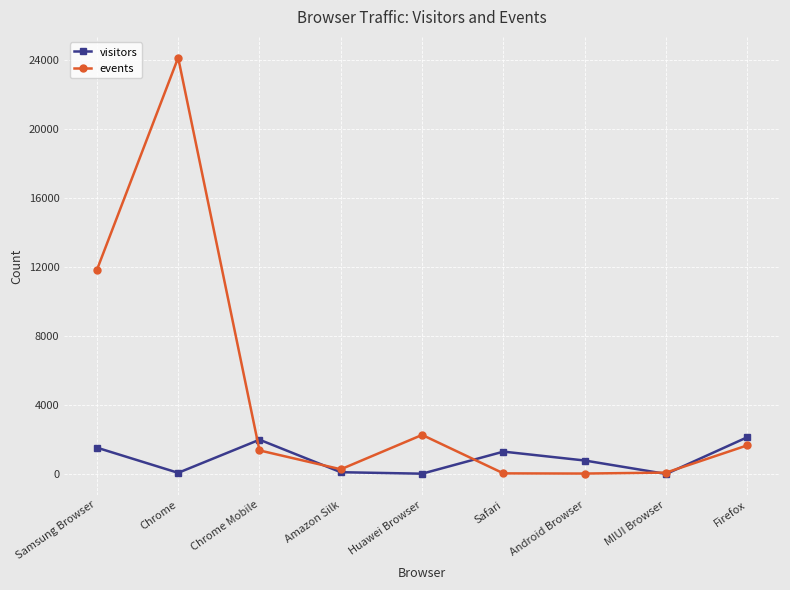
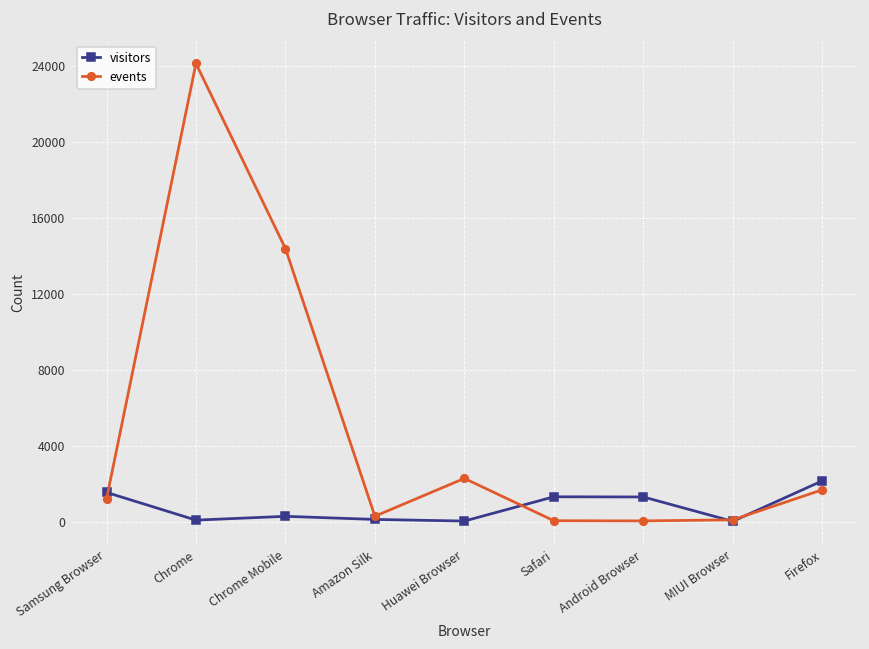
  {
    "visitors": {
      "Samsung Browser": 1500,
      "Chrome": 100,
-     "Chrome Mobile": 2000,
+     "Chrome Mobile": 300,
      "Amazon Silk": 100,
      "Huawei Browser": 0,
      "Safari": 1300,
-     "Android Browser": 800,
+     "Android Browser": 1300,
      "Firefox": 2100
    },
    "events": {
-     "Samsung Browser": 11800,
+     "Samsung Browser": 1200,
      "Chrome": 24100,
-     "Chrome Mobile": 1400,
+     "Chrome Mobile": 14400,
      "Amazon Silk": 300,
      "Huawei Browser": 2300,
      "Safari": 0,
      "Android Browser": 0,
      "Firefox": 1700
    }
  }
